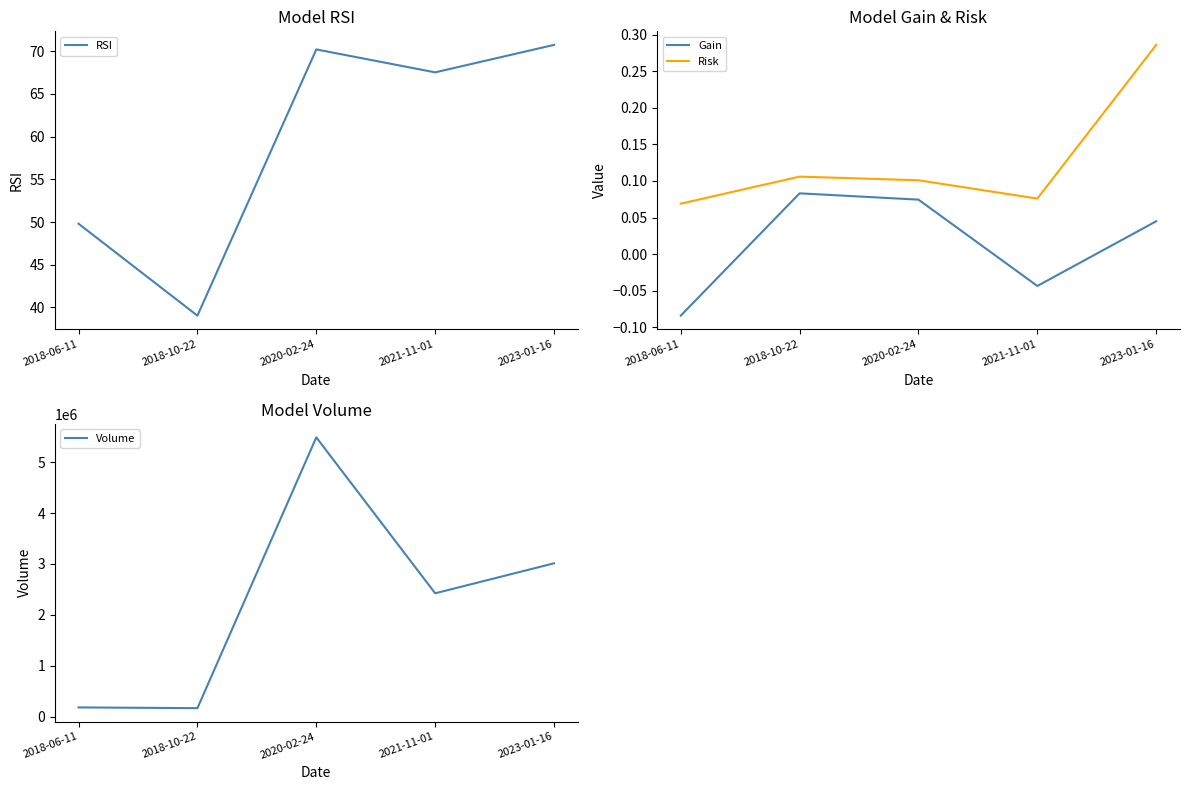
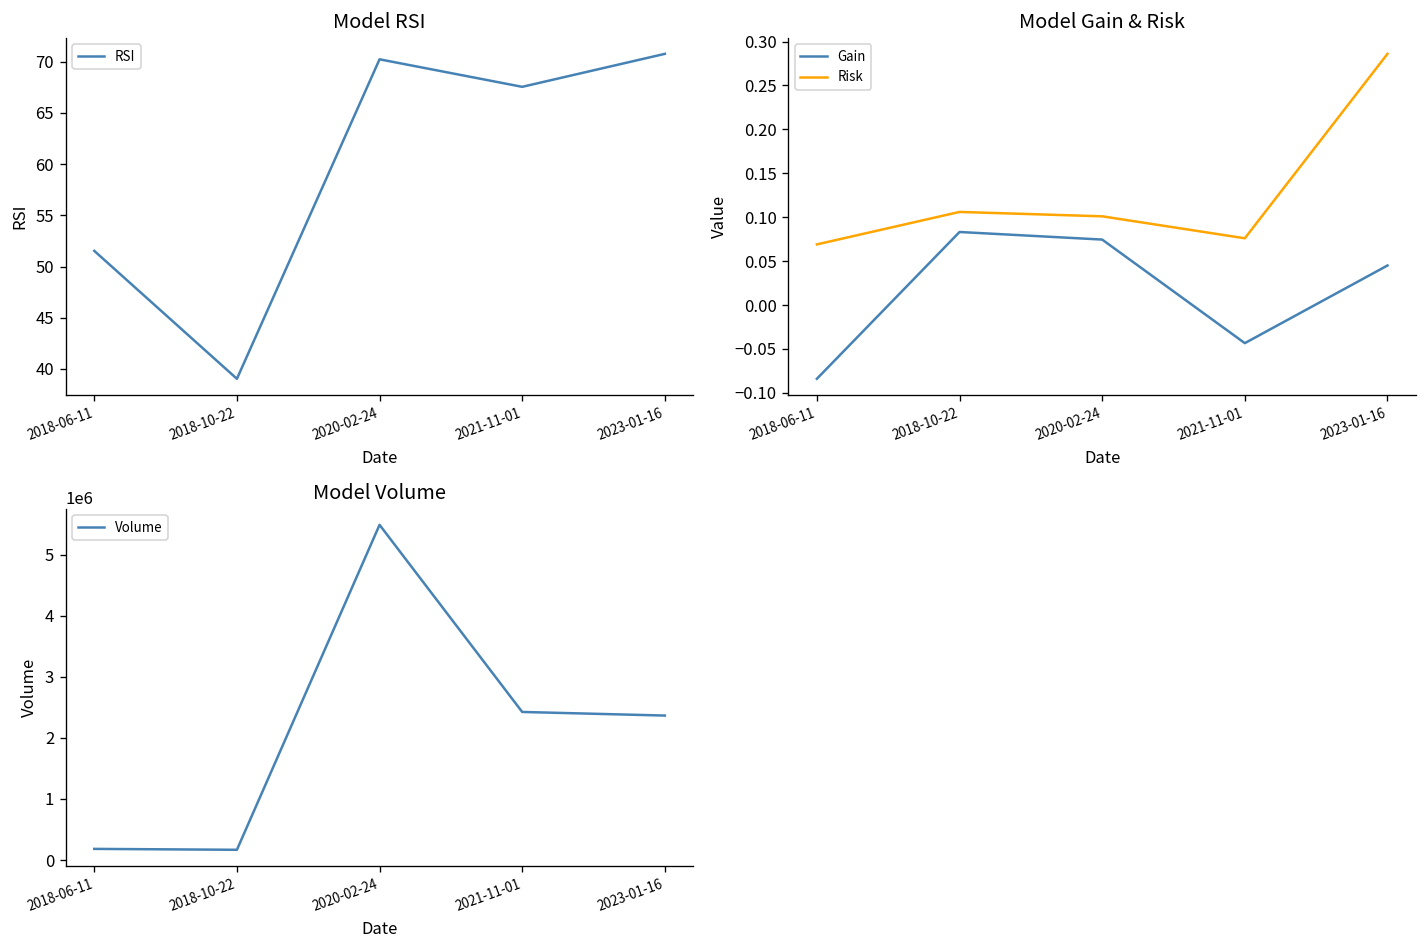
  {
    "Model RSI": {
-     "2018-06-11": 50,
+     "2018-06-11": 52,
      "2018-10-22": 39,
      "2020-02-24": 70,
      "2021-11-01": 68,
      "2023-01-16": 71
    },
    "Model Gain & Risk": {
      "Gain": {
        "2018-06-11": -0.08,
        "2018-10-22": 0.08,
        "2020-02-24": 0.07,
        "2021-11-01": -0.04,
        "2023-01-16": 0.05
      },
      "Risk": {
        "2018-06-11": 0.07,
        "2018-10-22": 0.11,
        "2020-02-24": 0.10,
        "2021-11-01": 0.08,
        "2023-01-16": 0.29
      }
    },
    "Model Volume": {
      "2018-06-11": 200000,
      "2018-10-22": 200000,
      "2020-02-24": 5500000,
      "2021-11-01": 2400000,
-     "2023-01-16": 3000000
+     "2023-01-16": 2400000
    }
  }
